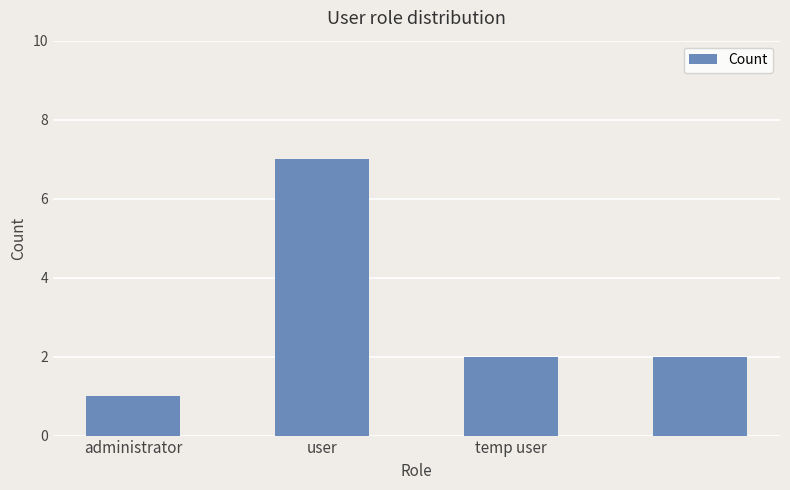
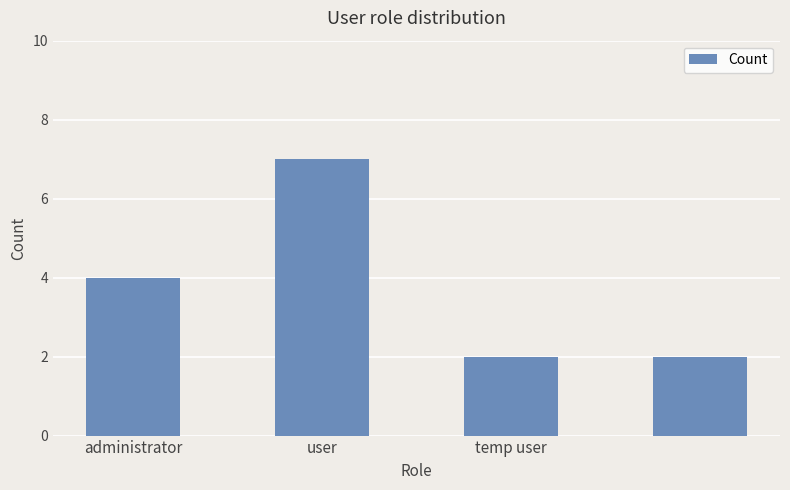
  {
-   "administrator": 1,
+   "administrator": 4,
    "user": 7,
    "temp user": 2
  }
